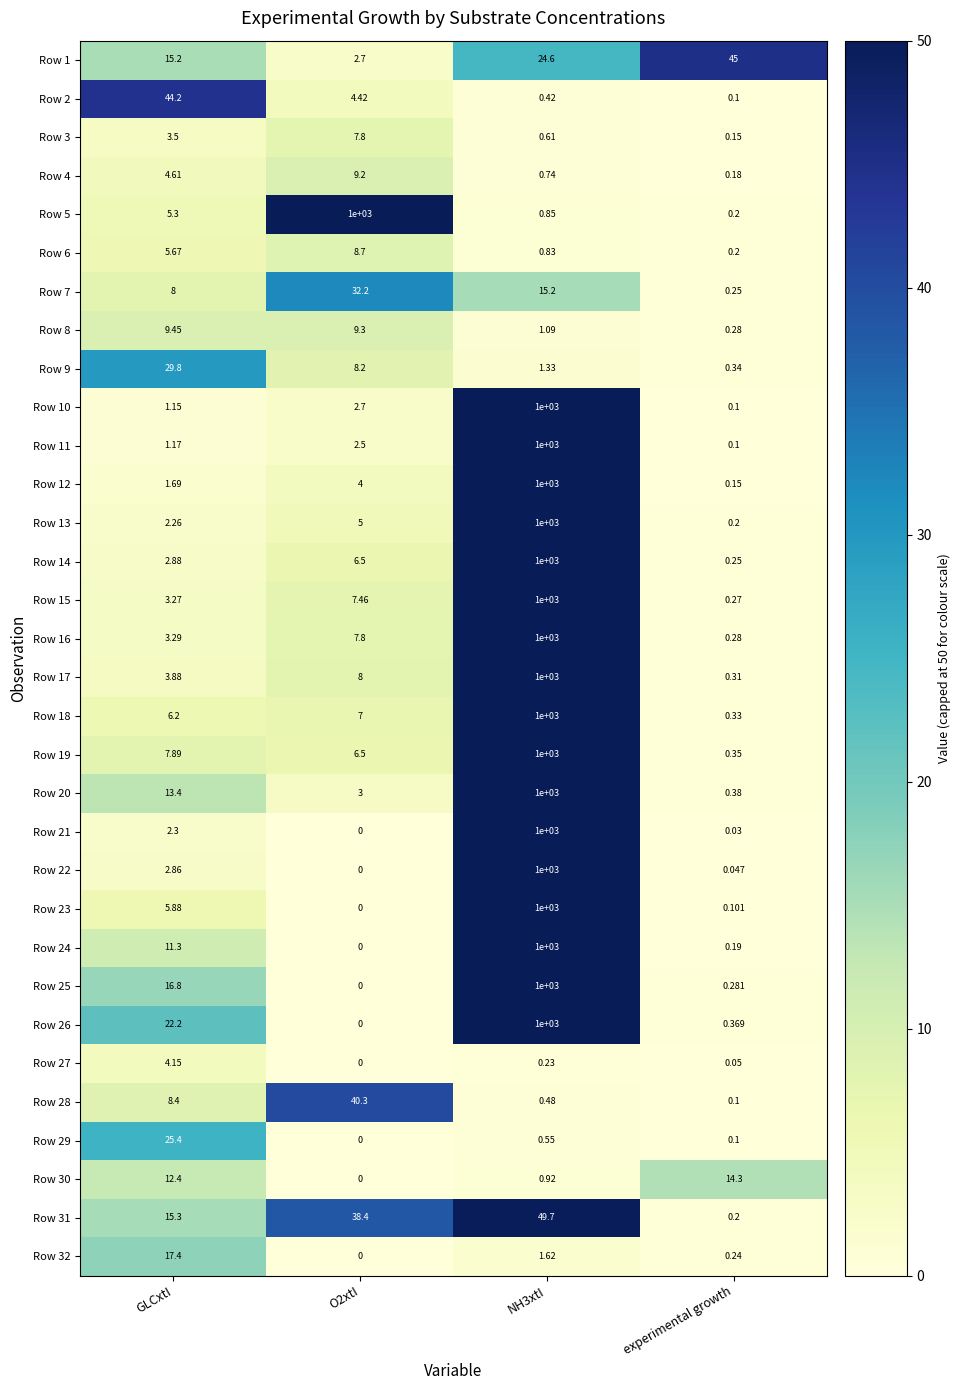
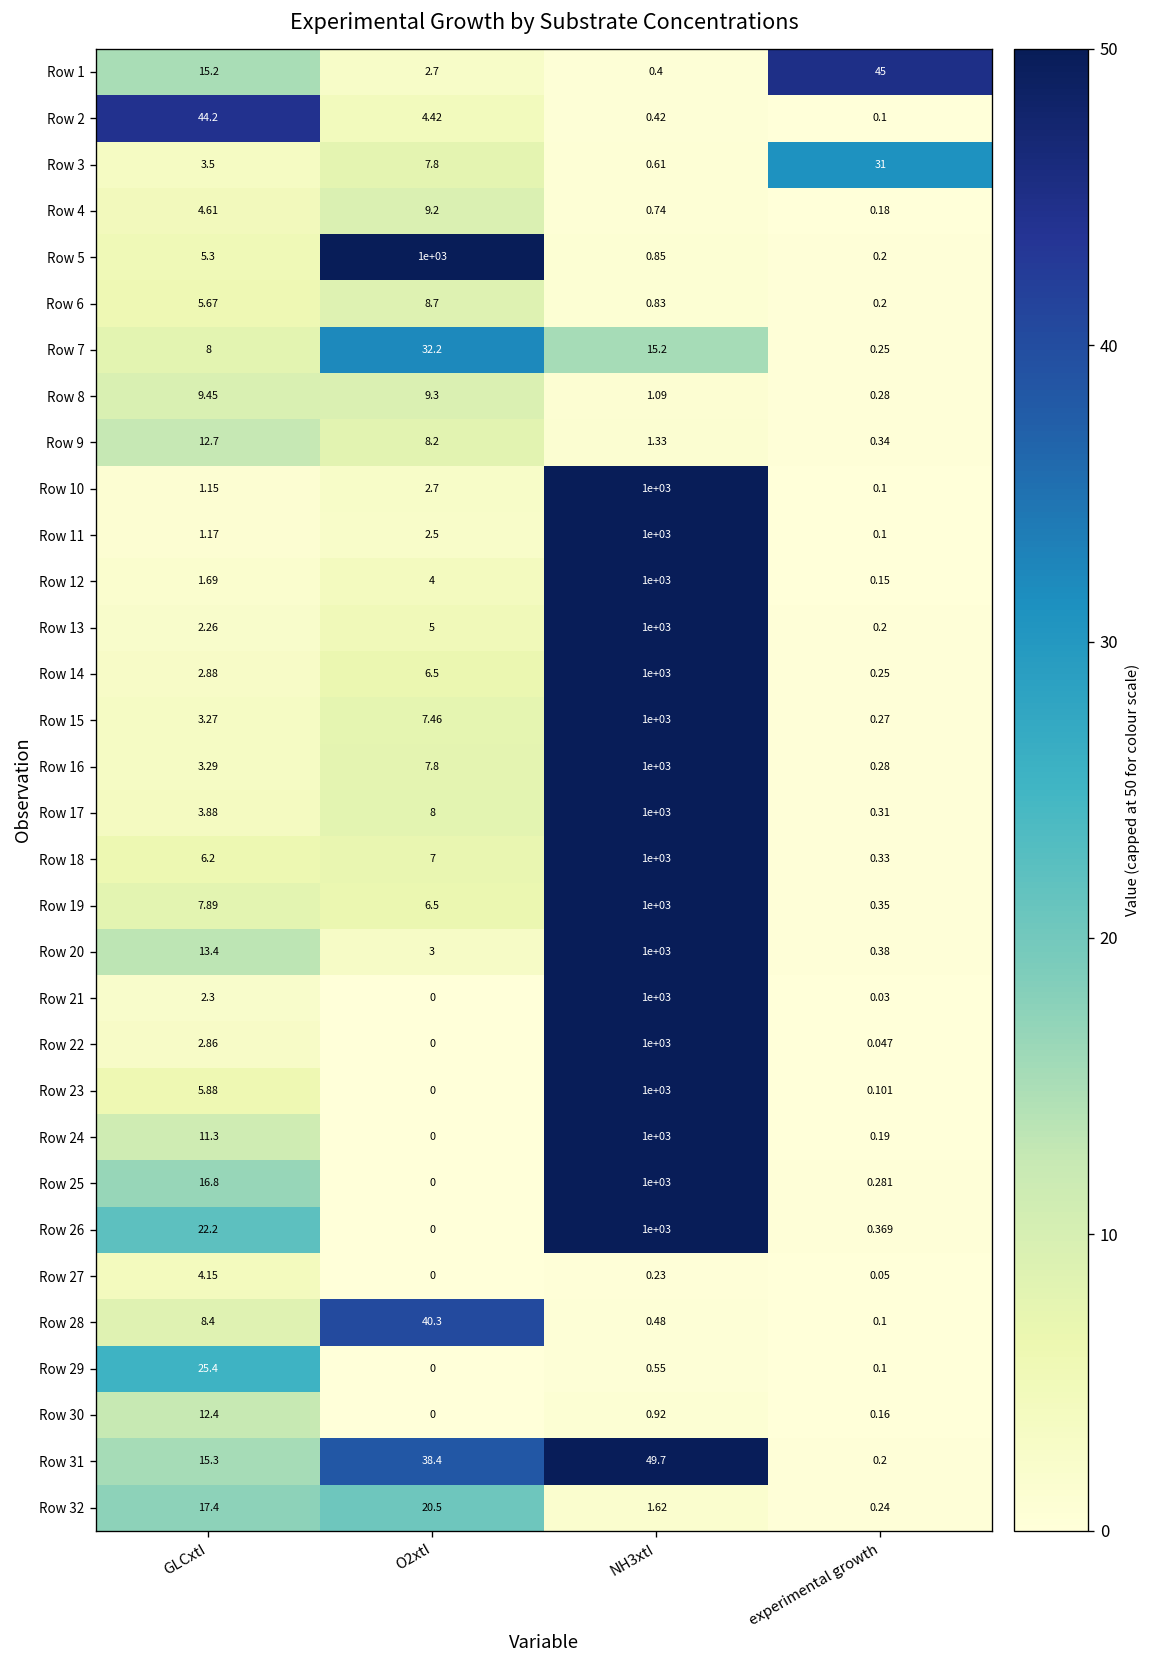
  {
    "Row 1": {
      "GLCxtI": "15.2",
      "O2xtI": "2.7",
-     "NH3xtI": "24.6",
+     "NH3xtI": "0.4",
      "experimental growth": "45"
    },
    "Row 2": {
      "GLCxtI": "44.2",
      "O2xtI": "4.42",
      "NH3xtI": "0.42",
      "experimental growth": "0.1"
    },
    "Row 3": {
      "GLCxtI": "3.5",
      "O2xtI": "7.8",
      "NH3xtI": "0.61",
-     "experimental growth": "0.15"
+     "experimental growth": "31"
    },
    "Row 4": {
      "GLCxtI": "4.61",
      "O2xtI": "9.2",
      "NH3xtI": "0.74",
      "experimental growth": "0.18"
    },
    "Row 5": {
      "GLCxtI": "5.3",
      "O2xtI": "1e+03",
      "NH3xtI": "0.85",
      "experimental growth": "0.2"
    },
    "Row 6": {
      "GLCxtI": "5.67",
      "O2xtI": "8.7",
      "NH3xtI": "0.83",
      "experimental growth": "0.2"
    },
    "Row 7": {
      "GLCxtI": "8",
      "O2xtI": "32.2",
      "NH3xtI": "15.2",
      "experimental growth": "0.25"
    },
    "Row 8": {
      "GLCxtI": "9.45",
      "O2xtI": "9.3",
      "NH3xtI": "1.09",
      "experimental growth": "0.28"
    },
    "Row 9": {
-     "GLCxtI": "29.8",
+     "GLCxtI": "12.7",
      "O2xtI": "8.2",
      "NH3xtI": "1.33",
      "experimental growth": "0.34"
    },
    "Row 10": {
      "GLCxtI": "1.15",
      "O2xtI": "2.7",
      "NH3xtI": "1e+03",
      "experimental growth": "0.1"
    },
    "Row 11": {
      "GLCxtI": "1.17",
      "O2xtI": "2.5",
      "NH3xtI": "1e+03",
      "experimental growth": "0.1"
    },
    "Row 12": {
      "GLCxtI": "1.69",
      "O2xtI": "4",
      "NH3xtI": "1e+03",
      "experimental growth": "0.15"
    },
    "Row 13": {
      "GLCxtI": "2.26",
      "O2xtI": "5",
      "NH3xtI": "1e+03",
      "experimental growth": "0.2"
    },
    "Row 14": {
      "GLCxtI": "2.88",
      "O2xtI": "6.5",
      "NH3xtI": "1e+03",
      "experimental growth": "0.25"
    },
    "Row 15": {
      "GLCxtI": "3.27",
      "O2xtI": "7.46",
      "NH3xtI": "1e+03",
      "experimental growth": "0.27"
    },
    "Row 16": {
      "GLCxtI": "3.29",
      "O2xtI": "7.8",
      "NH3xtI": "1e+03",
      "experimental growth": "0.28"
    },
    "Row 17": {
      "GLCxtI": "3.88",
      "O2xtI": "8",
      "NH3xtI": "1e+03",
      "experimental growth": "0.31"
    },
    "Row 18": {
      "GLCxtI": "6.2",
      "O2xtI": "7",
      "NH3xtI": "1e+03",
      "experimental growth": "0.33"
    },
    "Row 19": {
      "GLCxtI": "7.89",
      "O2xtI": "6.5",
      "NH3xtI": "1e+03",
      "experimental growth": "0.35"
    },
    "Row 20": {
      "GLCxtI": "13.4",
      "O2xtI": "3",
      "NH3xtI": "1e+03",
      "experimental growth": "0.38"
    },
    "Row 21": {
      "GLCxtI": "2.3",
      "O2xtI": "0",
      "NH3xtI": "1e+03",
      "experimental growth": "0.03"
    },
    "Row 22": {
      "GLCxtI": "2.86",
      "O2xtI": "0",
      "NH3xtI": "1e+03",
      "experimental growth": "0.047"
    },
    "Row 23": {
      "GLCxtI": "5.88",
      "O2xtI": "0",
      "NH3xtI": "1e+03",
      "experimental growth": "0.101"
    },
    "Row 24": {
      "GLCxtI": "11.3",
      "O2xtI": "0",
      "NH3xtI": "1e+03",
      "experimental growth": "0.19"
    },
    "Row 25": {
      "GLCxtI": "16.8",
      "O2xtI": "0",
      "NH3xtI": "1e+03",
      "experimental growth": "0.281"
    },
    "Row 26": {
      "GLCxtI": "22.2",
      "O2xtI": "0",
      "NH3xtI": "1e+03",
      "experimental growth": "0.369"
    },
    "Row 27": {
      "GLCxtI": "4.15",
      "O2xtI": "0",
      "NH3xtI": "0.23",
      "experimental growth": "0.05"
    },
    "Row 28": {
      "GLCxtI": "8.4",
      "O2xtI": "40.3",
      "NH3xtI": "0.48",
      "experimental growth": "0.1"
    },
    "Row 29": {
      "GLCxtI": "25.4",
      "O2xtI": "0",
      "NH3xtI": "0.55",
      "experimental growth": "0.1"
    },
    "Row 30": {
      "GLCxtI": "12.4",
      "O2xtI": "0",
      "NH3xtI": "0.92",
-     "experimental growth": "14.3"
+     "experimental growth": "0.16"
    },
    "Row 31": {
      "GLCxtI": "15.3",
      "O2xtI": "38.4",
      "NH3xtI": "49.7",
      "experimental growth": "0.2"
    },
    "Row 32": {
      "GLCxtI": "17.4",
-     "O2xtI": "0",
+     "O2xtI": "20.5",
      "NH3xtI": "1.62",
      "experimental growth": "0.24"
    }
  }
